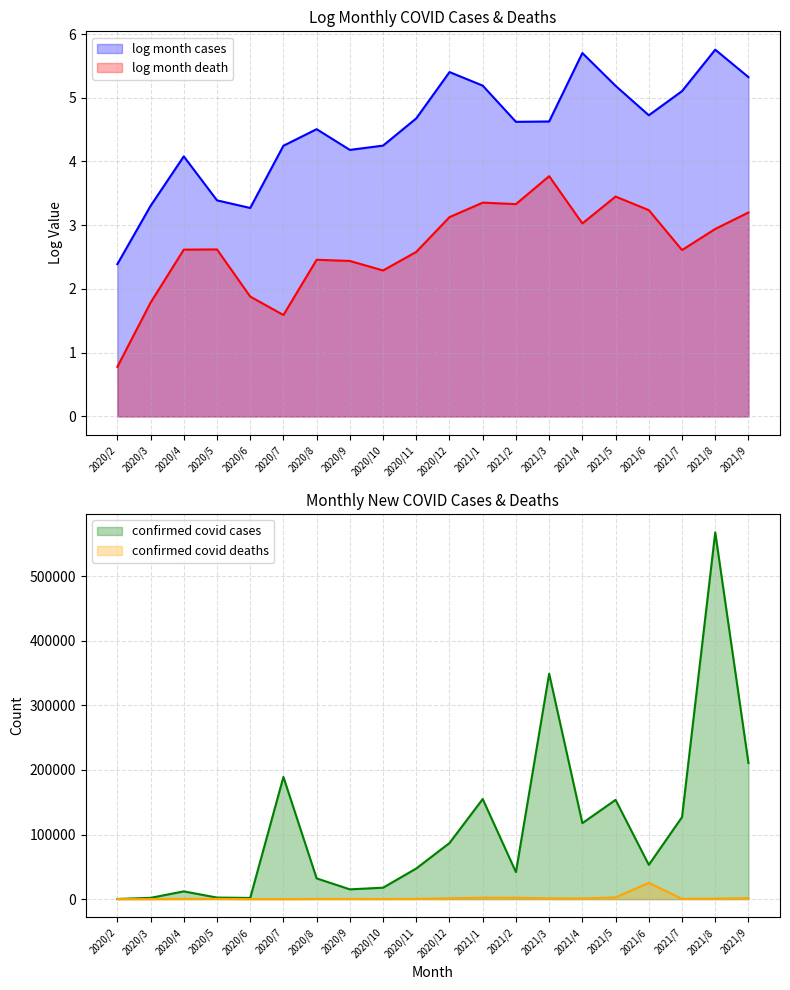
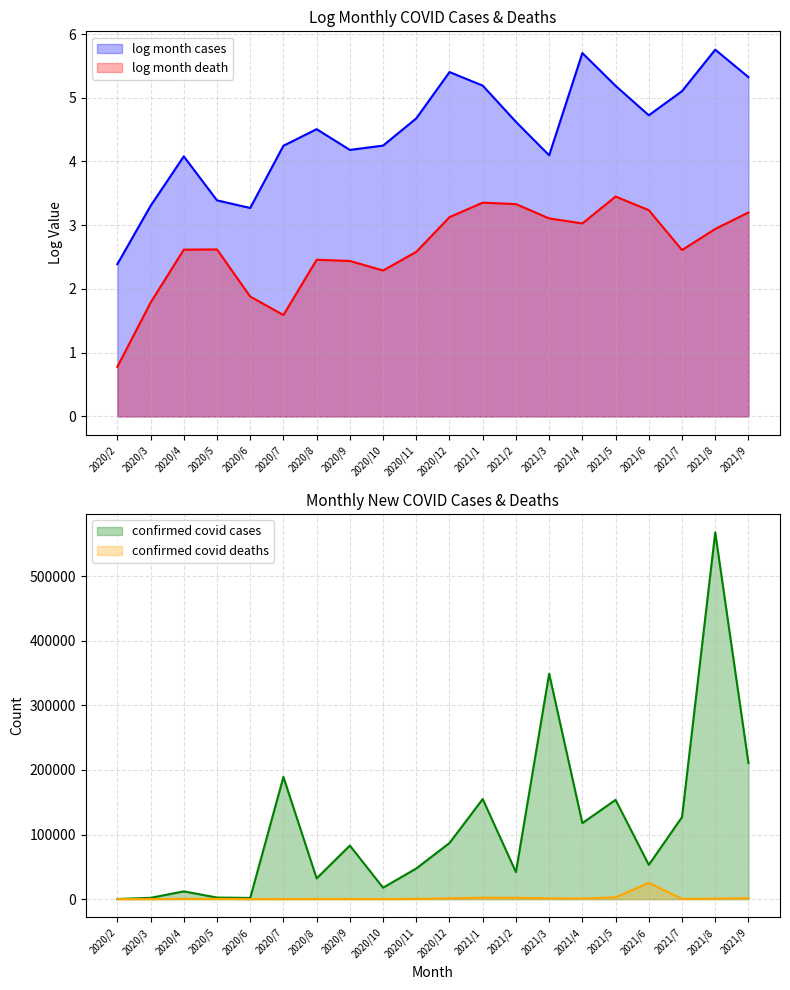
  {
    "Log Monthly COVID Cases & Deaths": {
      "log month cases": {
        "2020/2": 2.4,
        "2020/3": 3.3,
        "2020/4": 4.1,
        "2020/5": 3.4,
        "2020/6": 3.3,
        "2020/7": 4.2,
        "2020/8": 4.5,
        "2020/9": 4.2,
        "2020/10": 4.2,
        "2020/11": 4.7,
        "2020/12": 5.4,
        "2021/1": 5.2,
        "2021/2": 4.6,
-       "2021/3": 4.6,
+       "2021/3": 4.1,
        "2021/4": 5.7,
        "2021/5": 5.2,
        "2021/6": 4.7,
        "2021/7": 5.1,
        "2021/8": 5.8,
        "2021/9": 5.3
      },
      "log month death": {
        "2020/2": 0.8,
        "2020/3": 1.8,
        "2020/4": 2.6,
        "2020/5": 2.6,
        "2020/6": 1.9,
        "2020/7": 1.6,
        "2020/8": 2.5,
        "2020/9": 2.4,
        "2020/10": 2.3,
        "2020/11": 2.6,
        "2020/12": 3.1,
        "2021/1": 3.4,
        "2021/2": 3.3,
-       "2021/3": 3.8,
+       "2021/3": 3.1,
        "2021/4": 3.0,
        "2021/5": 3.4,
        "2021/6": 3.2,
        "2021/7": 2.6,
        "2021/8": 2.9,
        "2021/9": 3.2
      }
    },
    "Monthly New COVID Cases & Deaths": {
      "confirmed covid cases": {
        "2020/4": 10000,
        "2020/7": 190000,
        "2020/8": 30000,
-       "2020/9": 20000,
+       "2020/9": 80000,
        "2020/10": 20000,
        "2020/11": 50000,
        "2020/12": 90000,
        "2021/1": 150000,
        "2021/2": 40000,
        "2021/3": 350000,
        "2021/4": 120000,
        "2021/5": 150000,
        "2021/6": 50000,
        "2021/7": 130000,
        "2021/8": 570000,
        "2021/9": 210000
      },
      "confirmed covid deaths": {
        "2020/4": 0,
        "2020/7": 0,
        "2020/8": 0,
        "2020/9": 0,
        "2020/10": 0,
        "2020/11": 0,
        "2020/12": 0,
        "2021/1": 0,
        "2021/2": 0,
        "2021/3": 0,
        "2021/4": 0,
        "2021/5": 0,
        "2021/6": 30000,
        "2021/7": 0,
        "2021/8": 0,
        "2021/9": 0
      }
    }
  }
